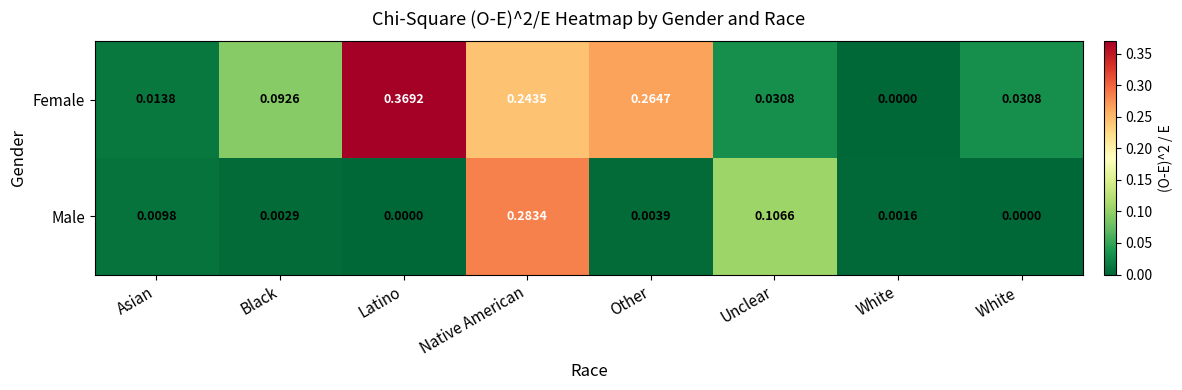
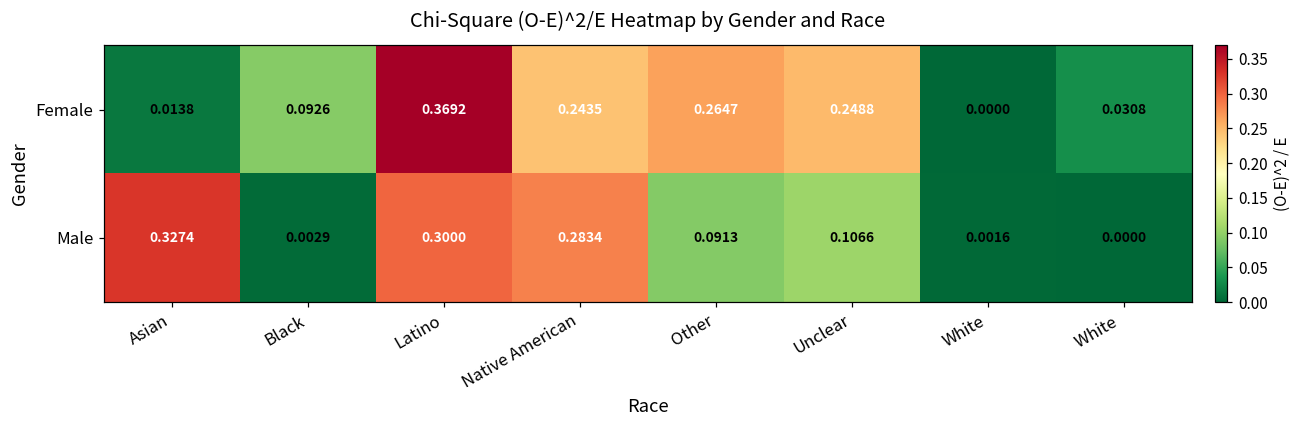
  {
    "Female": {
      "Asian": 0.0138,
      "Black": 0.0926,
      "Latino": 0.3692,
      "Native American": 0.2435,
      "Other": 0.2647,
-     "Unclear": 0.0308
+     "Unclear": 0.2488
    },
    "Male": {
-     "Asian": 0.0098,
+     "Asian": 0.3274,
      "Black": 0.0029,
-     "Latino": 0.0000,
+     "Latino": 0.3000,
      "Native American": 0.2834,
-     "Other": 0.0039,
+     "Other": 0.0913,
      "Unclear": 0.1066
    }
  }
